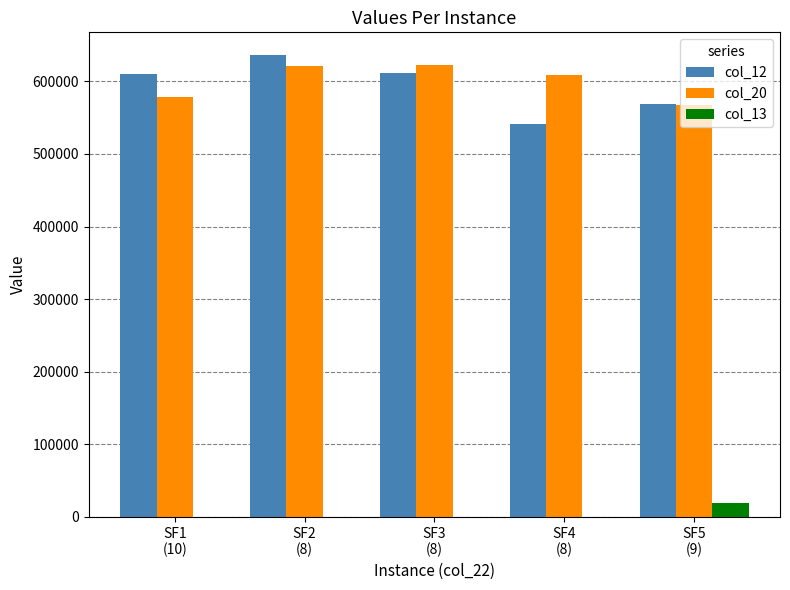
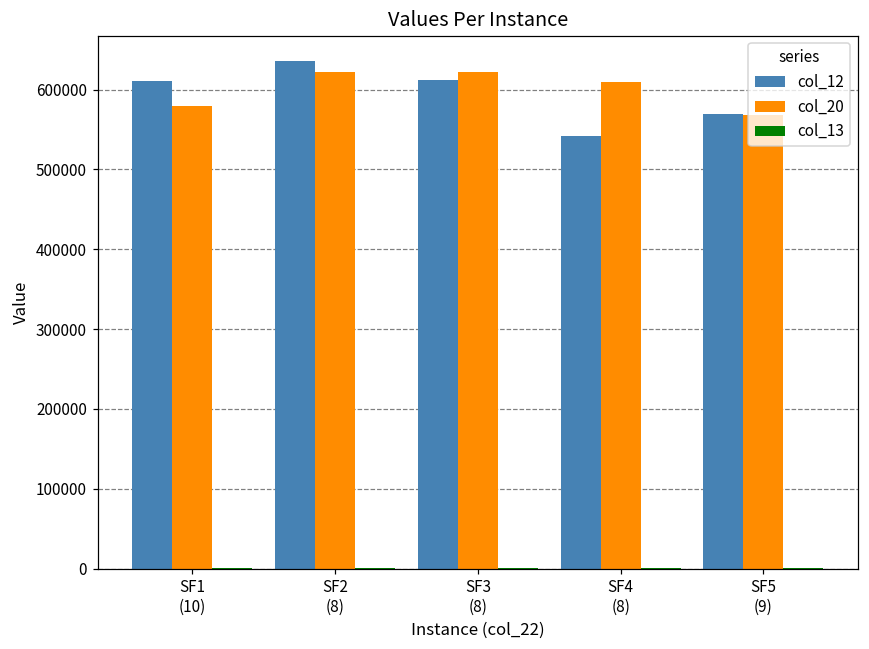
  {
    "col_12": {
      "SF1 (10)": 610000,
      "SF2 (8)": 640000,
      "SF3 (8)": 610000,
      "SF4 (8)": 540000,
      "SF5 (9)": 570000
    },
    "col_20": {
      "SF1 (10)": 580000,
      "SF2 (8)": 620000,
      "SF3 (8)": 620000,
      "SF4 (8)": 610000
    },
    "col_13": {
-     "SF5 (9)": 20000
+     "SF5 (9)": 0
    }
  }
